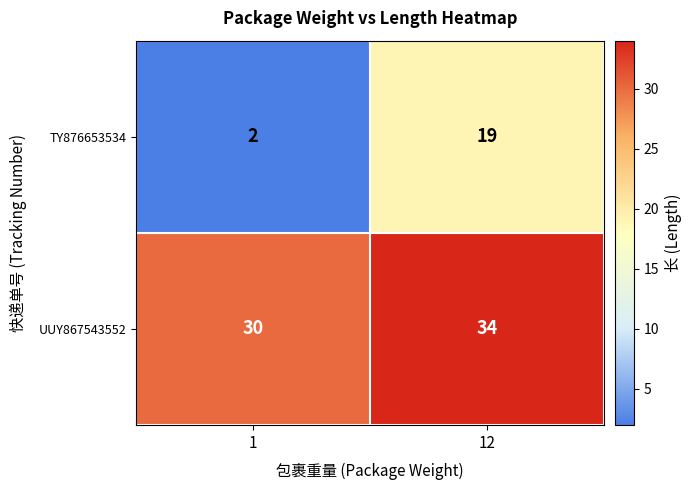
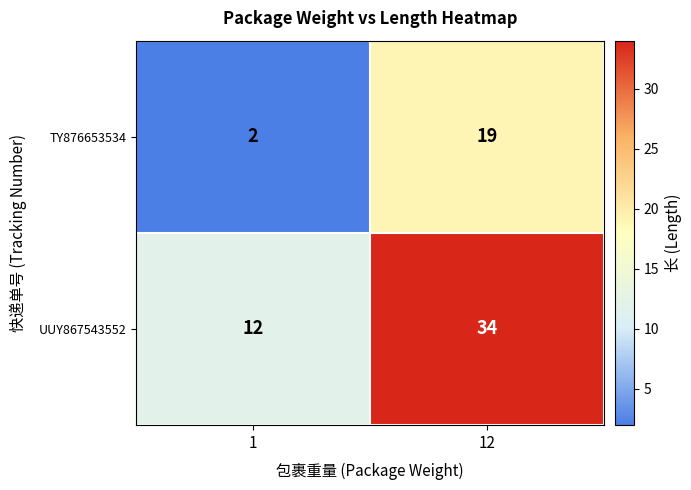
  {
    "TY876653534": {
      "1": 2,
      "12": 19
    },
    "UUY867543552": {
-     "1": 30,
+     "1": 12,
      "12": 34
    }
  }
